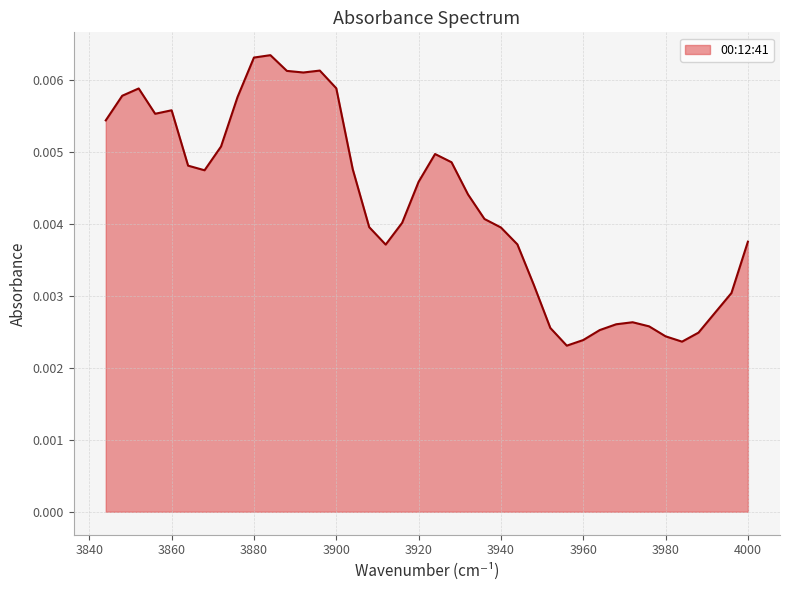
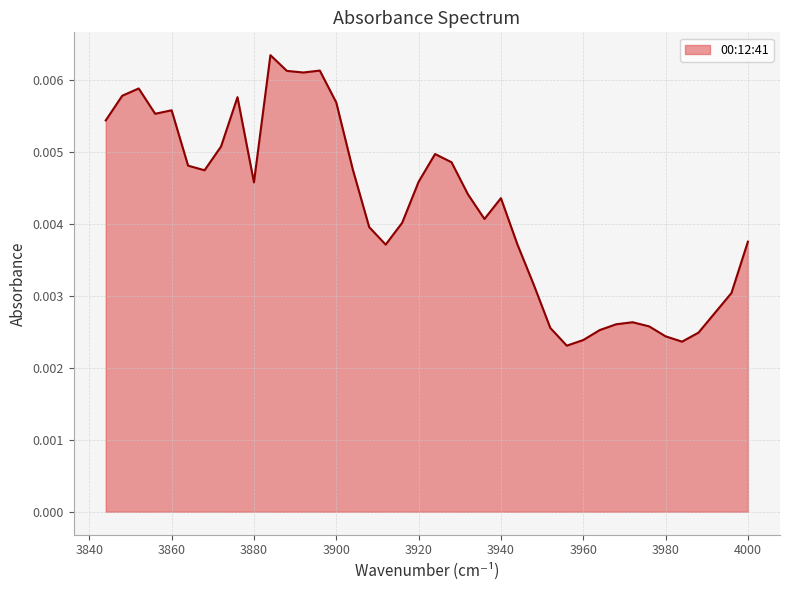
  {
    "3860": 0.0056,
-   "3880": 0.0063,
-   "3900": 0.0059,
+   "3880": 0.0046,
+   "3900": 0.0057,
    "3920": 0.0046,
-   "3940": 0.0040,
+   "3940": 0.0044,
    "3960": 0.0024,
    "3980": 0.0024,
    "4000": 0.0038
  }
